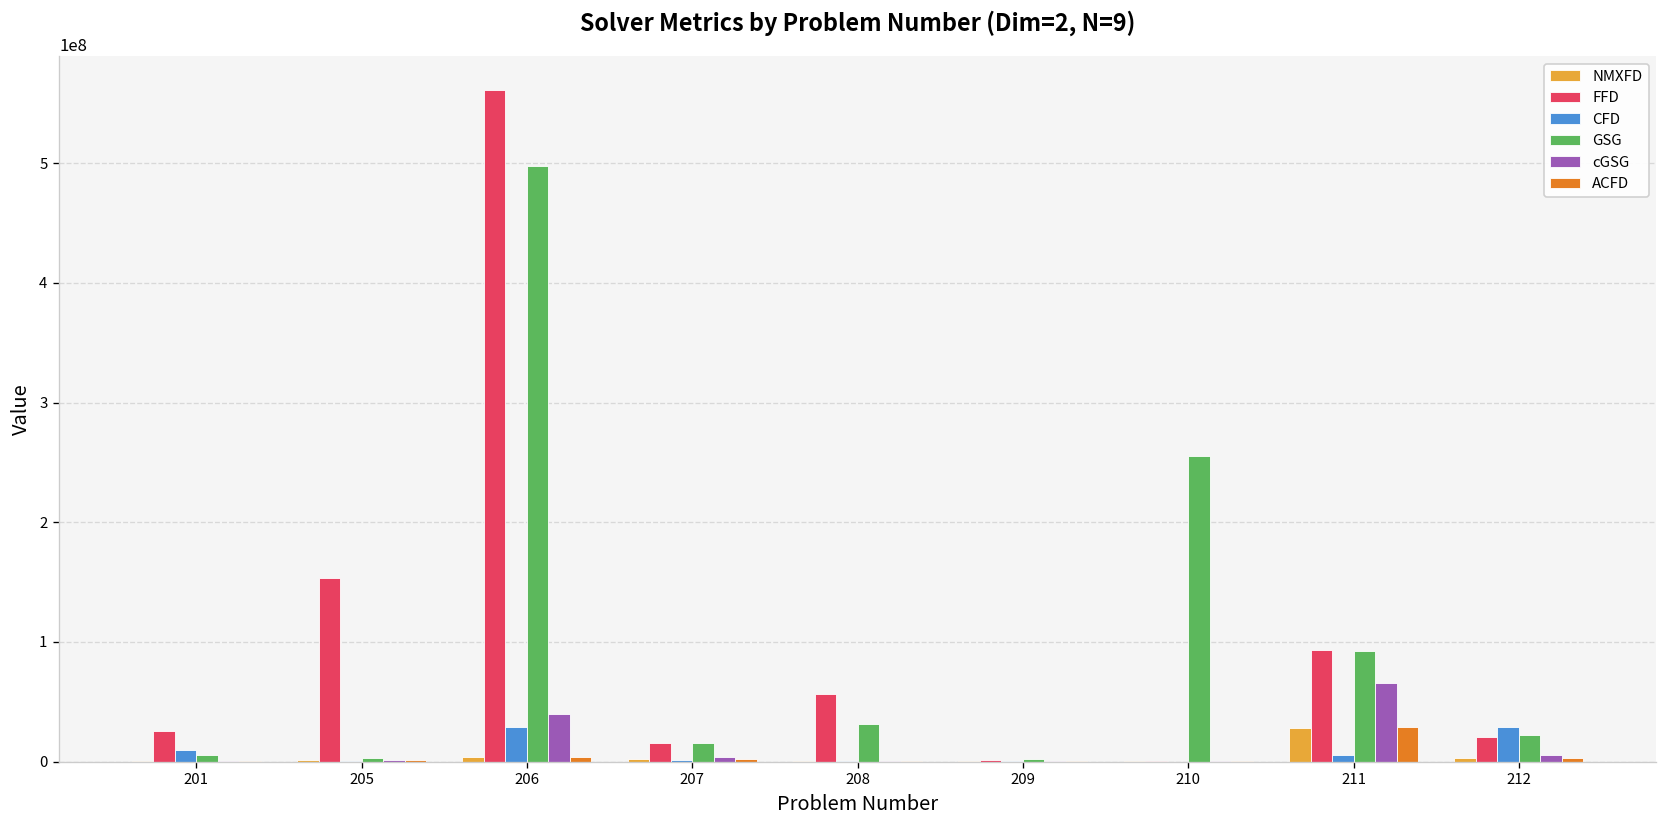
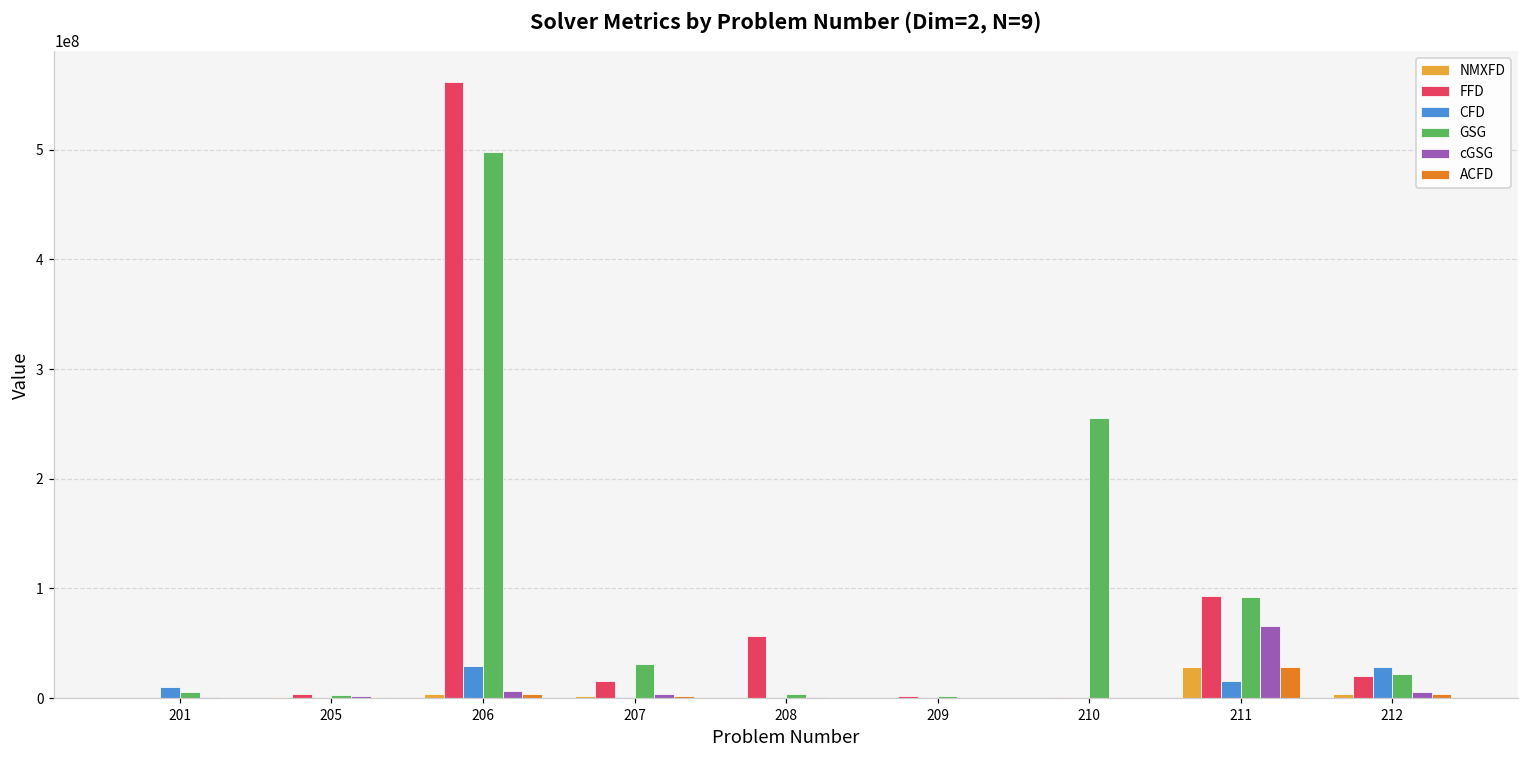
  {
    "FFD": {
-     "201": 30000000,
-     "205": 150000000,
+     "201": 0,
+     "205": 0,
      "206": 560000000,
      "207": 20000000,
      "208": 60000000,
      "211": 90000000,
      "212": 20000000
    },
    "CFD": {
      "201": 10000000,
      "206": 30000000,
-     "211": 10000000,
+     "211": 20000000,
      "212": 30000000
    },
    "GSG": {
      "201": 10000000,
      "205": 0,
      "206": 500000000,
-     "207": 20000000,
-     "208": 30000000,
+     "207": 30000000,
+     "208": 0,
      "210": 260000000,
      "211": 90000000,
      "212": 20000000
    },
    "cGSG": {
-     "206": 40000000,
+     "206": 10000000,
      "207": 0,
      "211": 70000000,
      "212": 10000000
    }
  }
